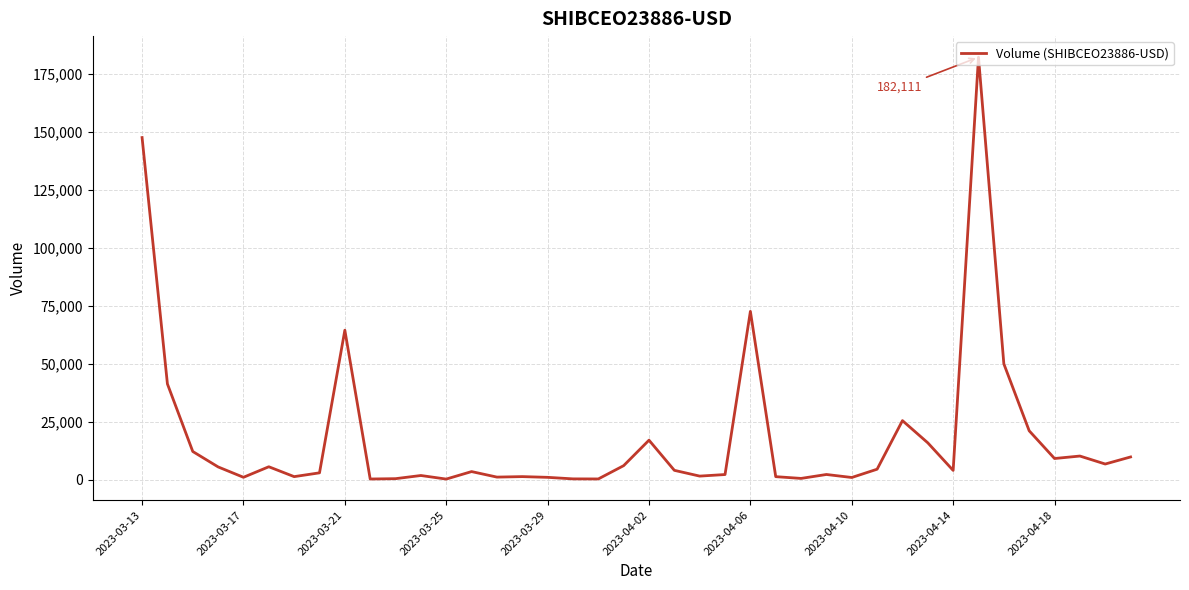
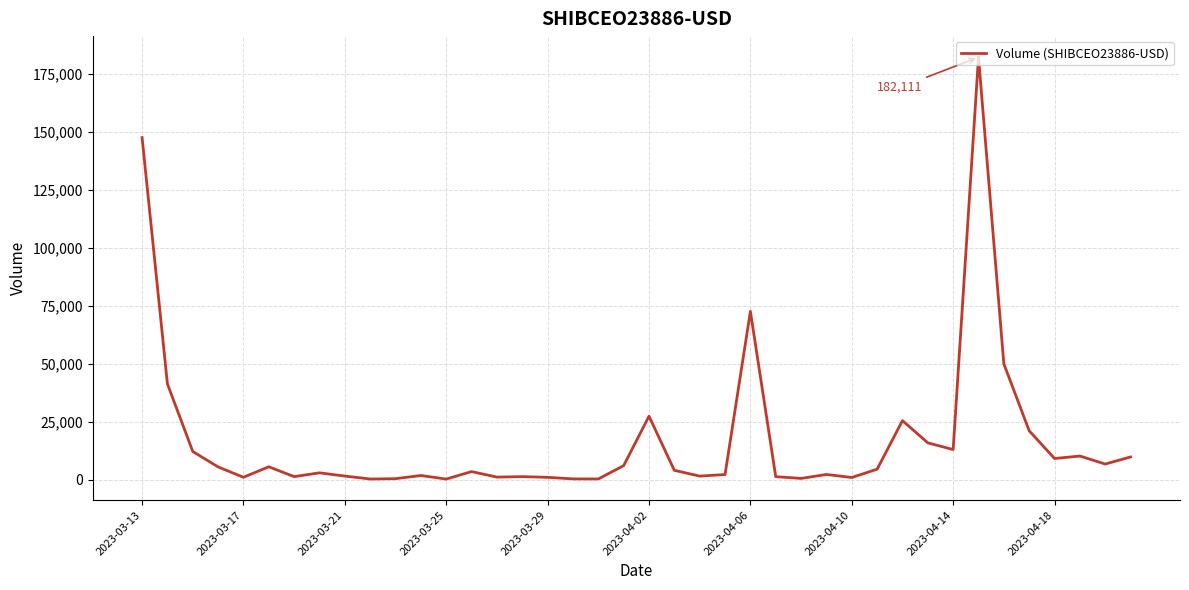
  {
    "2023-03-13": "147,000",
    "2023-03-17": "1,000",
-   "2023-03-21": "64,000",
+   "2023-03-21": "2,000",
    "2023-03-25": "0",
    "2023-03-29": "1,000",
-   "2023-04-02": "17,000",
+   "2023-04-02": "27,000",
    "2023-04-06": "73,000",
    "2023-04-10": "1,000",
-   "2023-04-14": "4,000",
+   "2023-04-14": "13,000",
    "2023-04-18": "9,000"
  }
